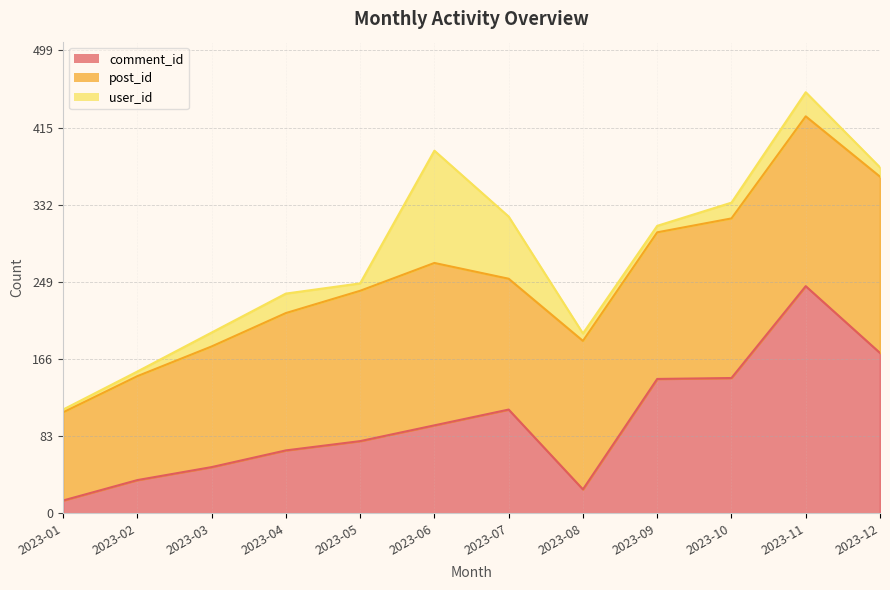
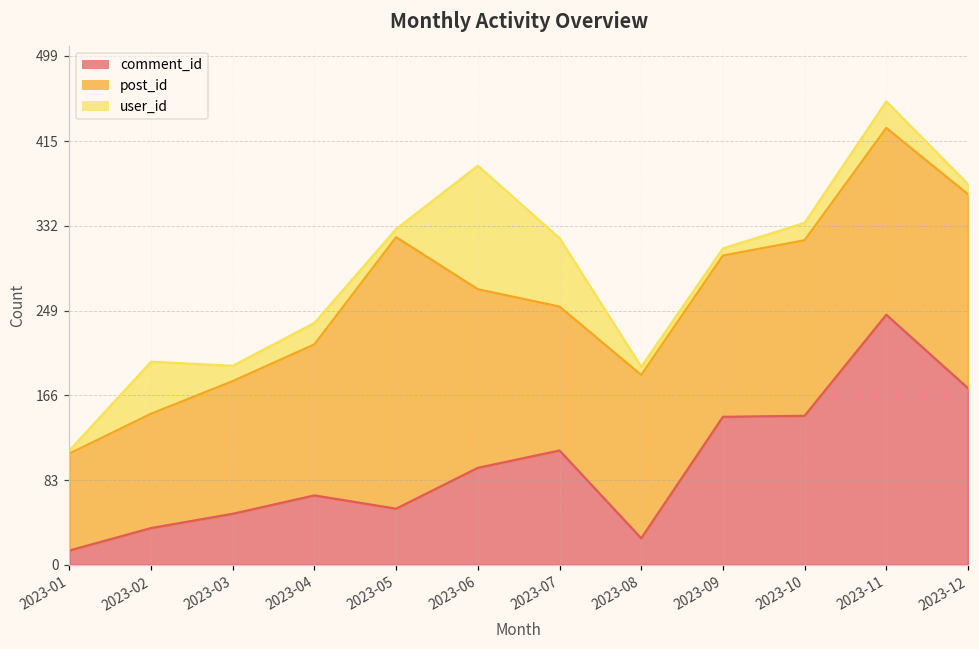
  {
    "comment_id": {
      "2023-01": 10,
      "2023-02": 40,
      "2023-03": 50,
      "2023-04": 70,
-     "2023-05": 80,
+     "2023-05": 60,
      "2023-06": 100,
      "2023-07": 110,
      "2023-08": 30,
      "2023-09": 150,
      "2023-10": 150,
      "2023-11": 250,
      "2023-12": 170
    },
    "post_id": {
      "2023-01": 100,
      "2023-02": 110,
      "2023-03": 130,
      "2023-04": 150,
-     "2023-05": 160,
+     "2023-05": 270,
      "2023-06": 180,
      "2023-07": 140,
      "2023-08": 160,
      "2023-09": 160,
      "2023-10": 170,
      "2023-11": 180,
      "2023-12": 190
    },
    "user_id": {
      "2023-01": 0,
-     "2023-02": 10,
+     "2023-02": 50,
      "2023-03": 20,
      "2023-04": 20,
      "2023-05": 10,
      "2023-06": 120,
      "2023-07": 70,
      "2023-08": 10,
      "2023-09": 10,
      "2023-10": 20,
      "2023-11": 30,
      "2023-12": 10
    }
  }
